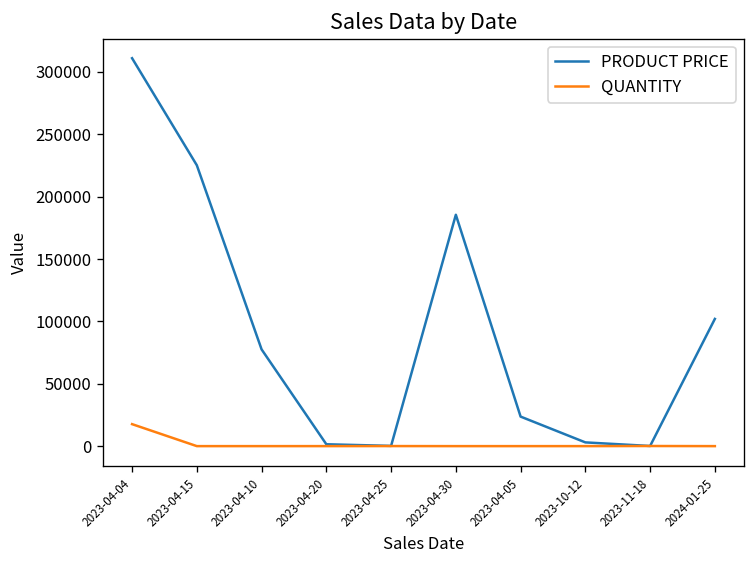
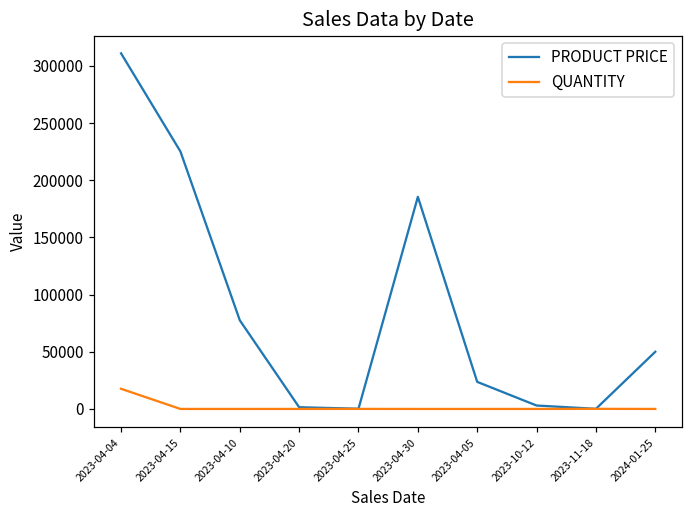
  {
    "PRODUCT PRICE": {
      "2023-04-04": 311000,
      "2023-04-15": 225000,
      "2023-04-10": 78000,
      "2023-04-30": 185000,
      "2023-04-05": 24000,
      "2023-10-12": 3000,
-     "2024-01-25": 102000
+     "2024-01-25": 50000
    },
    "QUANTITY": {
      "2023-04-04": 18000,
      "2023-04-15": 0,
      "2023-04-10": 0,
      "2023-04-30": 0,
      "2023-04-05": 0,
      "2023-10-12": 0,
      "2024-01-25": 0
    }
  }
